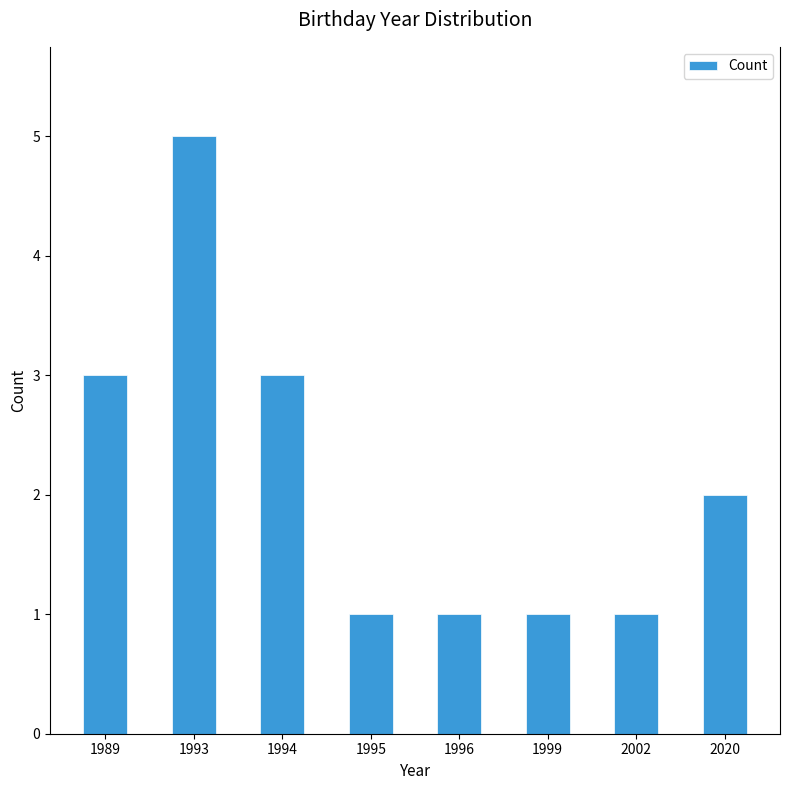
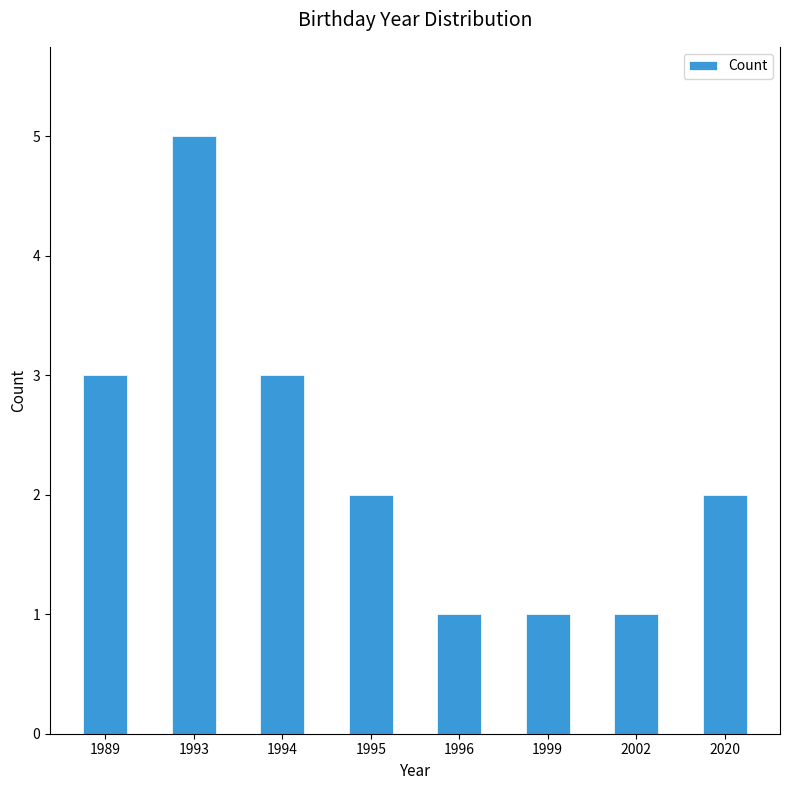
  {
    "1989": 3,
    "1993": 5,
    "1994": 3,
-   "1995": 1,
+   "1995": 2,
    "1996": 1,
    "1999": 1,
    "2002": 1,
    "2020": 2
  }
